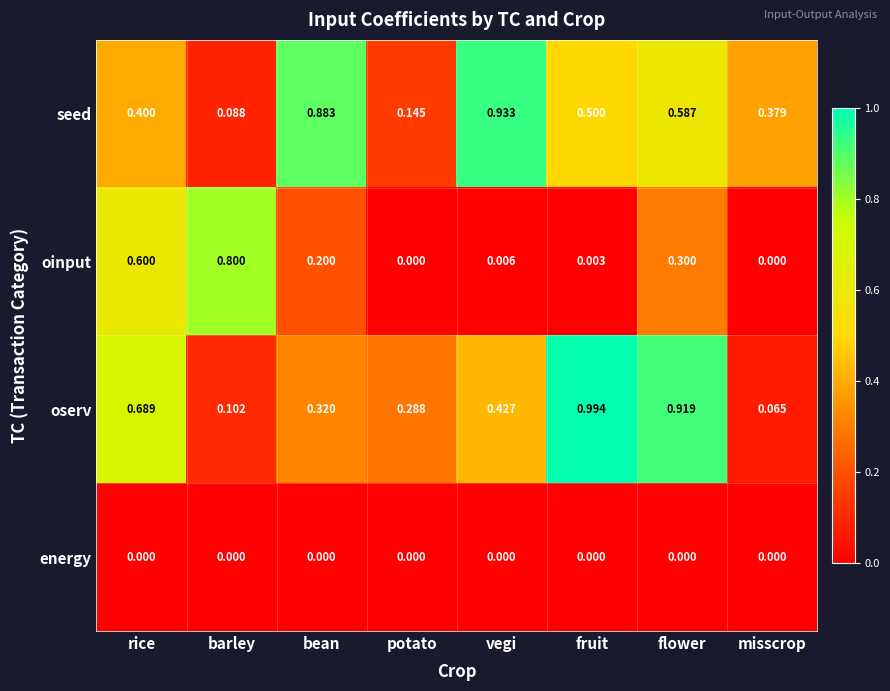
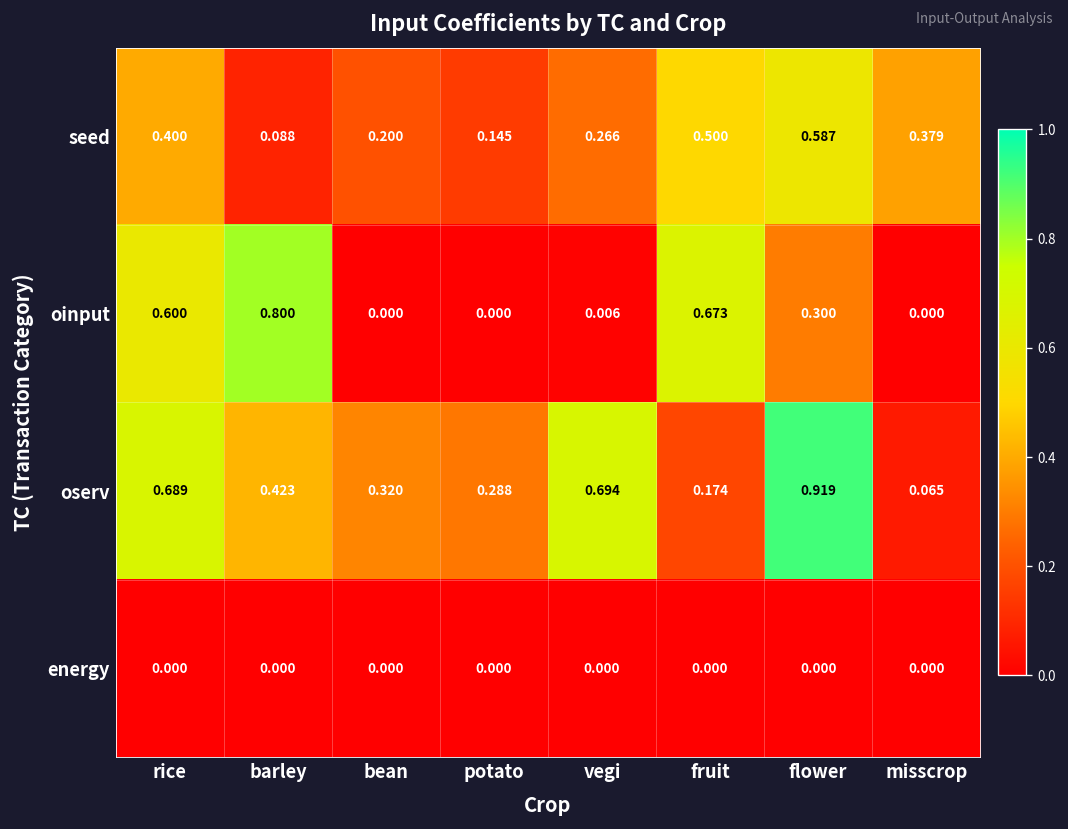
  {
    "seed": {
      "rice": 0.400,
      "barley": 0.088,
-     "bean": 0.883,
+     "bean": 0.200,
      "potato": 0.145,
-     "vegi": 0.933,
+     "vegi": 0.266,
      "fruit": 0.500,
      "flower": 0.587,
      "misscrop": 0.379
    },
    "oinput": {
      "rice": 0.600,
      "barley": 0.800,
-     "bean": 0.200,
+     "bean": 0.000,
      "potato": 0.000,
      "vegi": 0.006,
-     "fruit": 0.003,
+     "fruit": 0.673,
      "flower": 0.300,
      "misscrop": 0.000
    },
    "oserv": {
      "rice": 0.689,
-     "barley": 0.102,
+     "barley": 0.423,
      "bean": 0.320,
      "potato": 0.288,
-     "vegi": 0.427,
-     "fruit": 0.994,
+     "vegi": 0.694,
+     "fruit": 0.174,
      "flower": 0.919,
      "misscrop": 0.065
    },
    "energy": {
      "rice": 0.000,
      "barley": 0.000,
      "bean": 0.000,
      "potato": 0.000,
      "vegi": 0.000,
      "fruit": 0.000,
      "flower": 0.000,
      "misscrop": 0.000
    }
  }
